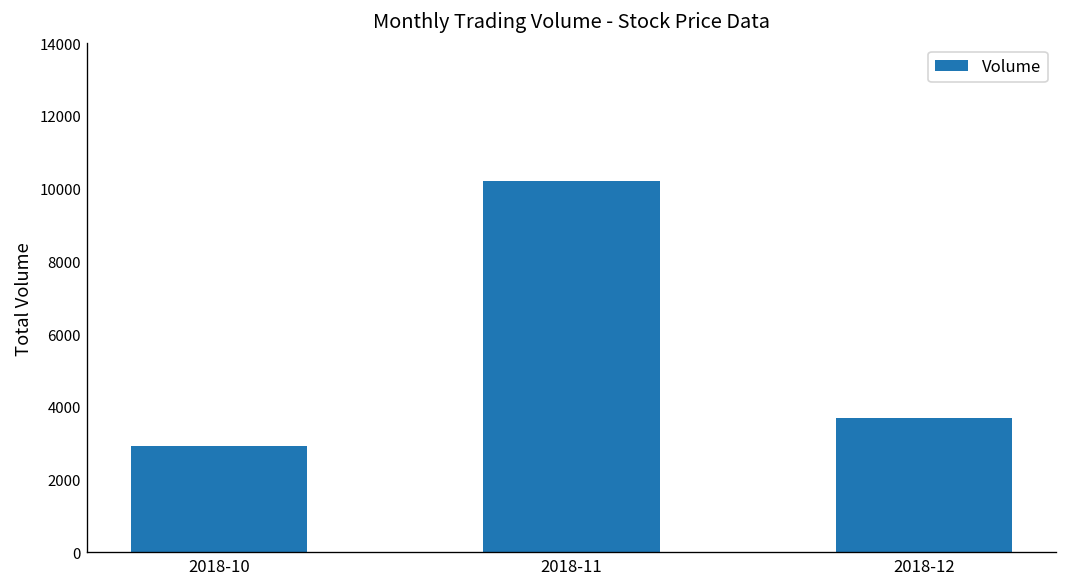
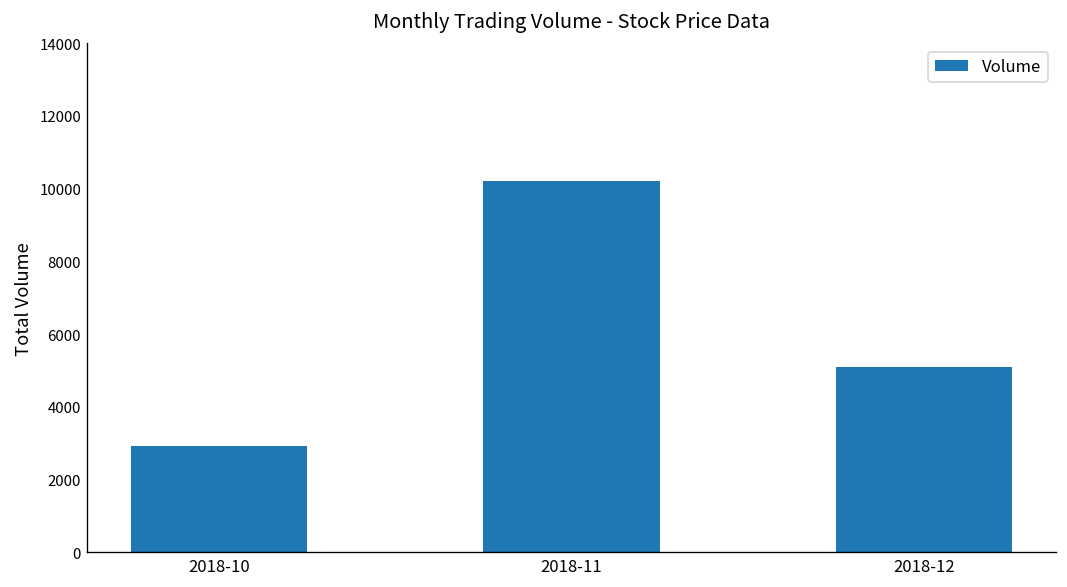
  {
    "2018-10": 2900,
    "2018-11": 10200,
-   "2018-12": 3700
+   "2018-12": 5100
  }
